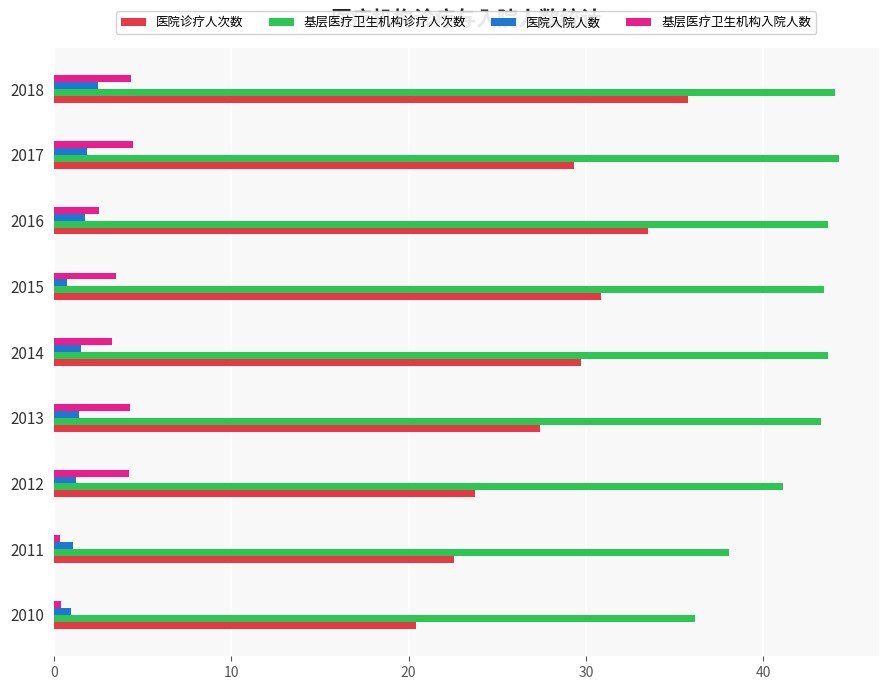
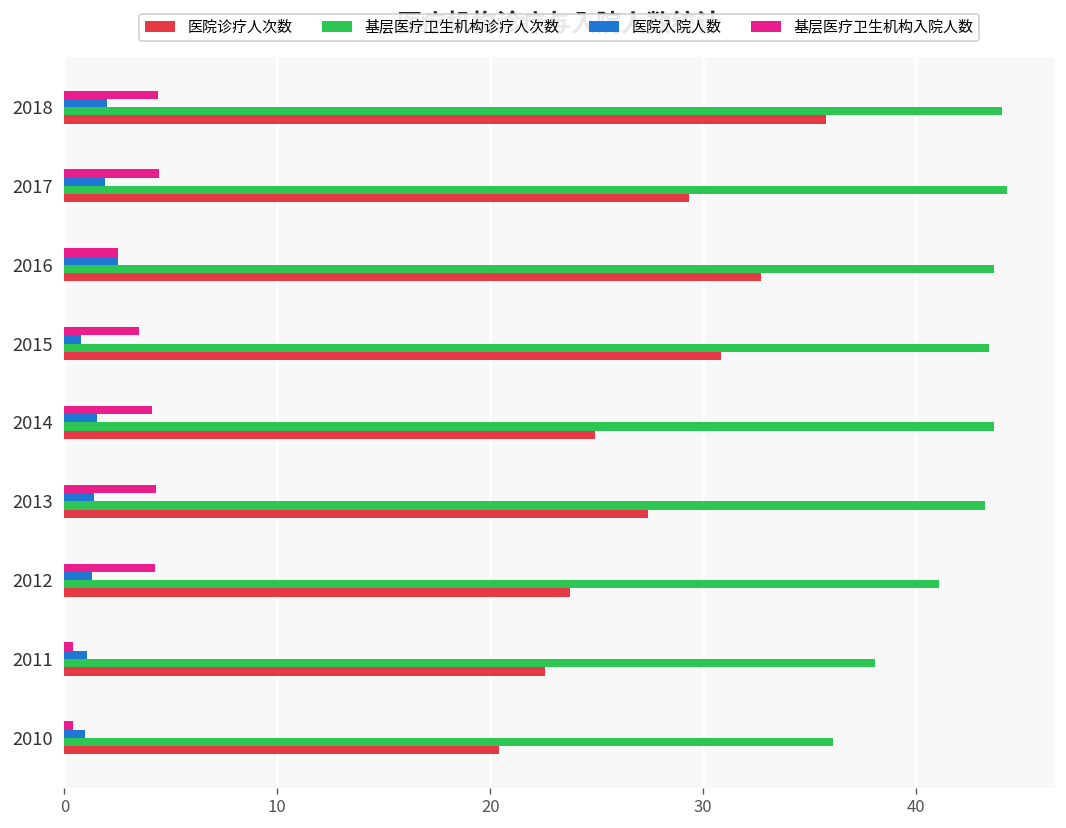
  {
    "医院诊疗人次数": {
      "2018": 35.8,
      "2017": 29.3,
-     "2016": 33.5,
+     "2016": 32.7,
      "2015": 30.8,
-     "2014": 29.7,
+     "2014": 24.9,
      "2013": 27.4,
      "2012": 23.8,
      "2011": 22.6,
      "2010": 20.4
    },
    "基层医疗卫生机构诊疗人次数": {
      "2018": 44.1,
      "2017": 44.3,
      "2016": 43.7,
      "2015": 43.4,
      "2014": 43.6,
      "2013": 43.2,
      "2012": 41.1,
      "2011": 38.1,
      "2010": 36.1
    },
    "医院入院人数": {
-     "2018": 2.5,
+     "2018": 2.0,
      "2017": 1.9,
-     "2016": 1.8,
+     "2016": 2.5,
      "2015": 0.8,
      "2014": 1.5,
      "2013": 1.4,
      "2012": 1.3,
      "2011": 1.1,
      "2010": 1.0
    },
    "基层医疗卫生机构入院人数": {
      "2018": 4.4,
      "2017": 4.5,
      "2016": 2.5,
      "2015": 3.5,
-     "2014": 3.3,
+     "2014": 4.1,
      "2013": 4.3,
      "2012": 4.3,
      "2011": 0.4,
      "2010": 0.4
    }
  }
